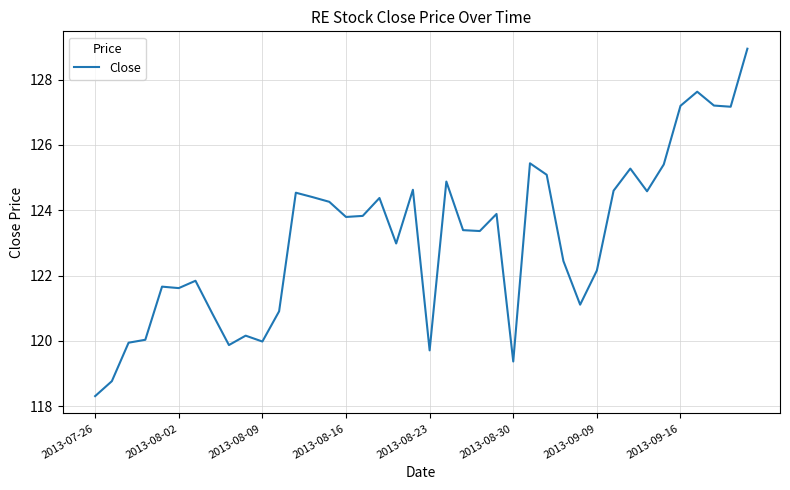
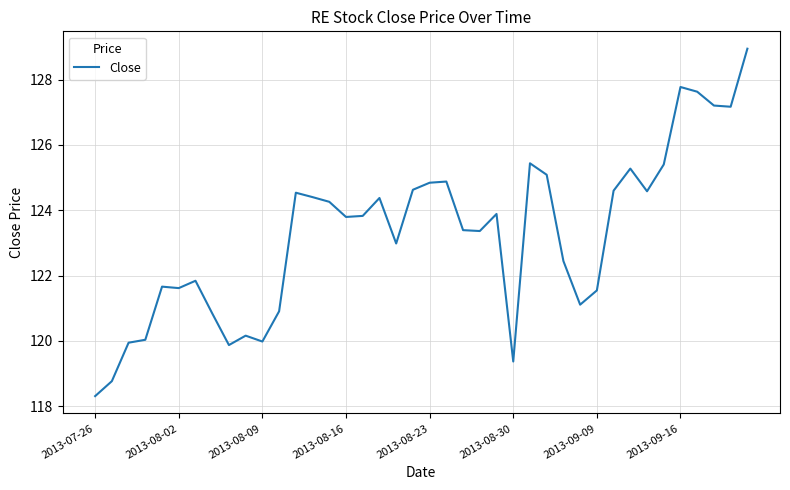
  {
    "2013-07-26": 118.3,
    "2013-08-02": 121.6,
    "2013-08-09": 120.0,
    "2013-08-16": 123.8,
-   "2013-08-23": 119.7,
+   "2013-08-23": 124.8,
    "2013-08-30": 119.4,
-   "2013-09-09": 122.2,
-   "2013-09-16": 127.2
+   "2013-09-09": 121.5,
+   "2013-09-16": 127.8
  }
